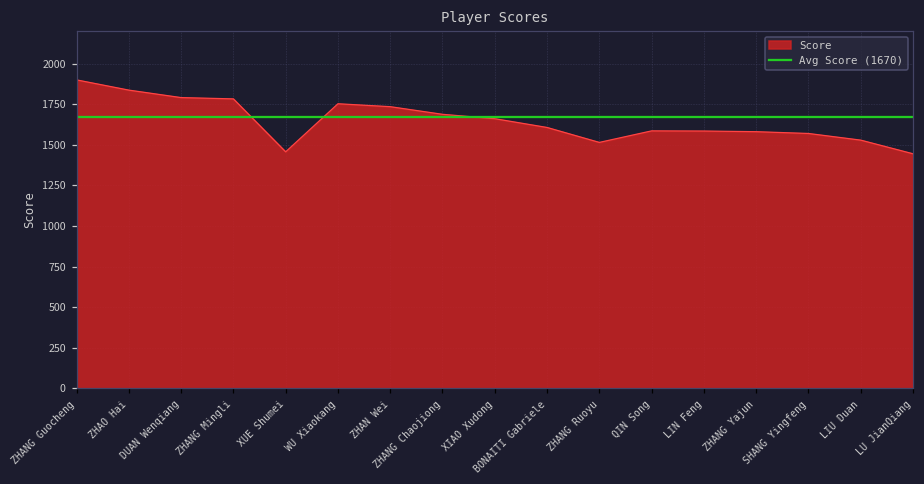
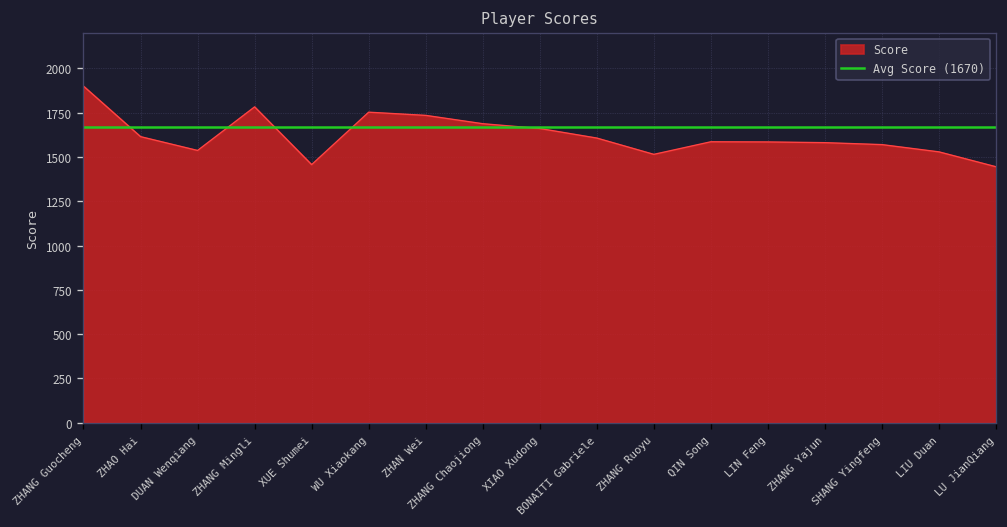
  {
    "ZHANG Guocheng": 1900,
-   "ZHAO Hai": 1840,
-   "DUAN Wenqiang": 1790,
+   "ZHAO Hai": 1620,
+   "DUAN Wenqiang": 1540,
    "ZHANG Mingli": 1780,
    "XUE Shumei": 1460,
    "WU Xiaokang": 1750,
    "ZHAN Wei": 1740,
    "ZHANG Chaojiong": 1690,
    "XIAO Xudong": 1660,
    "BONAITI Gabriele": 1610,
    "ZHANG Ruoyu": 1520,
    "QIN Song": 1590,
    "LIN Feng": 1590,
    "ZHANG Yajun": 1580,
    "SHANG Yingfeng": 1570,
    "LIU Duan": 1530,
    "LU JianQiang": 1450
  }
